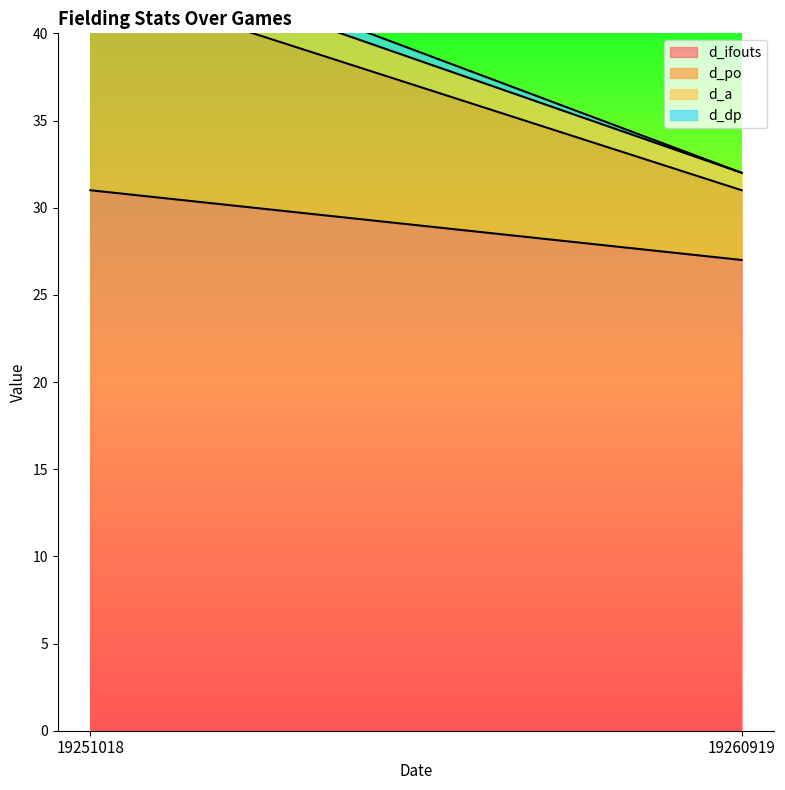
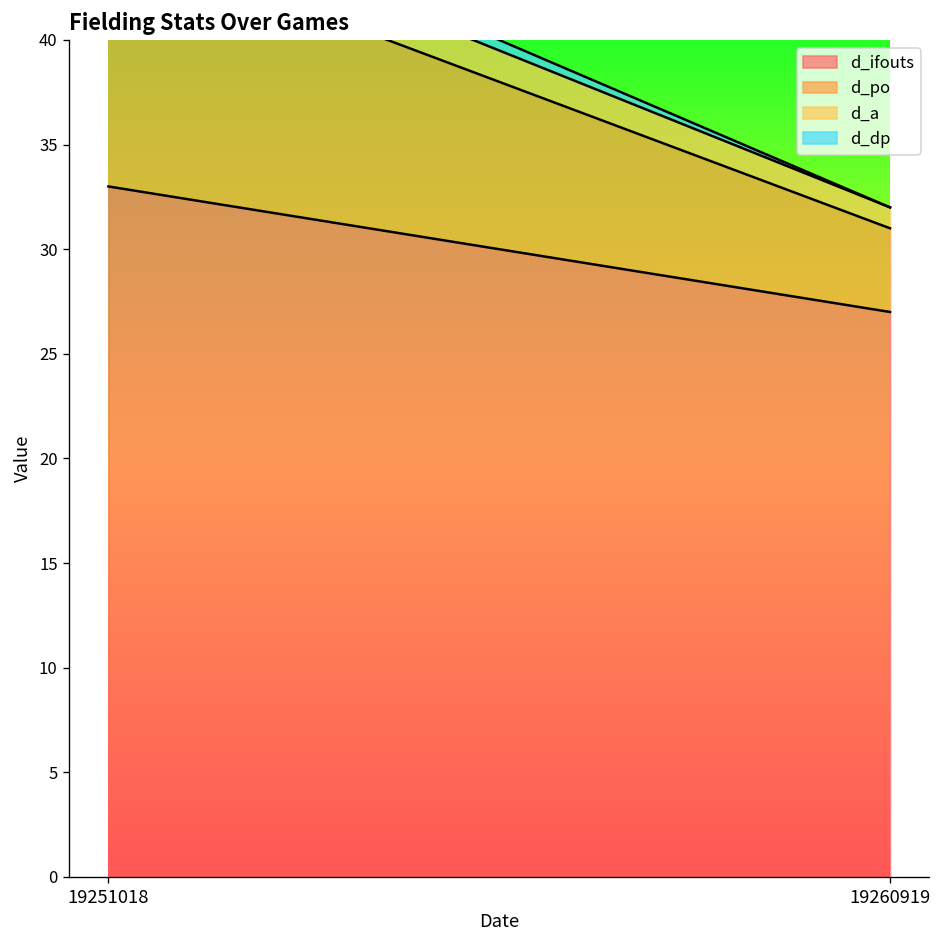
  {
    "d_ifouts": {
-     "19251018": 31,
+     "19251018": 33,
      "19260919": 27
    }
  }
